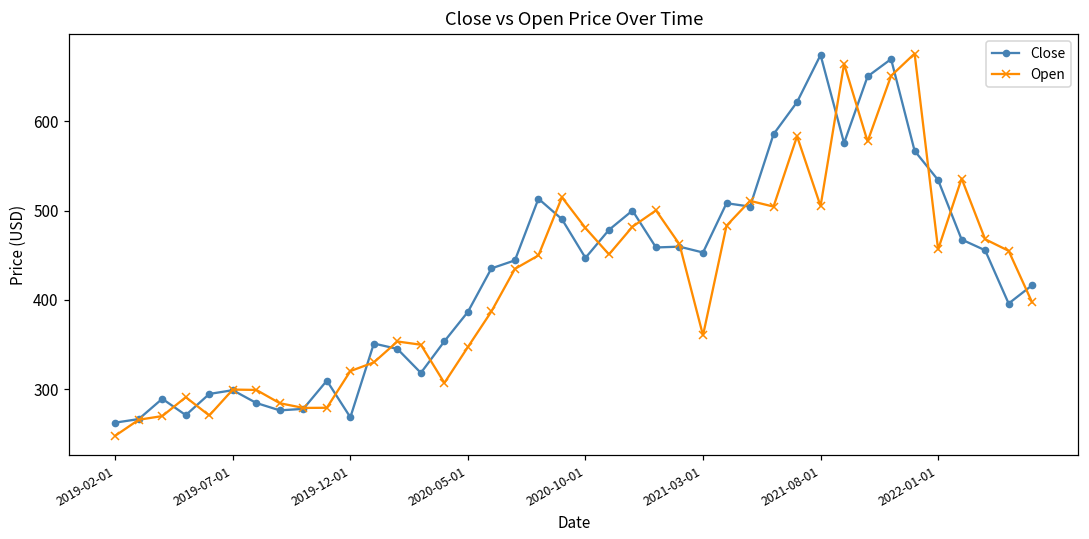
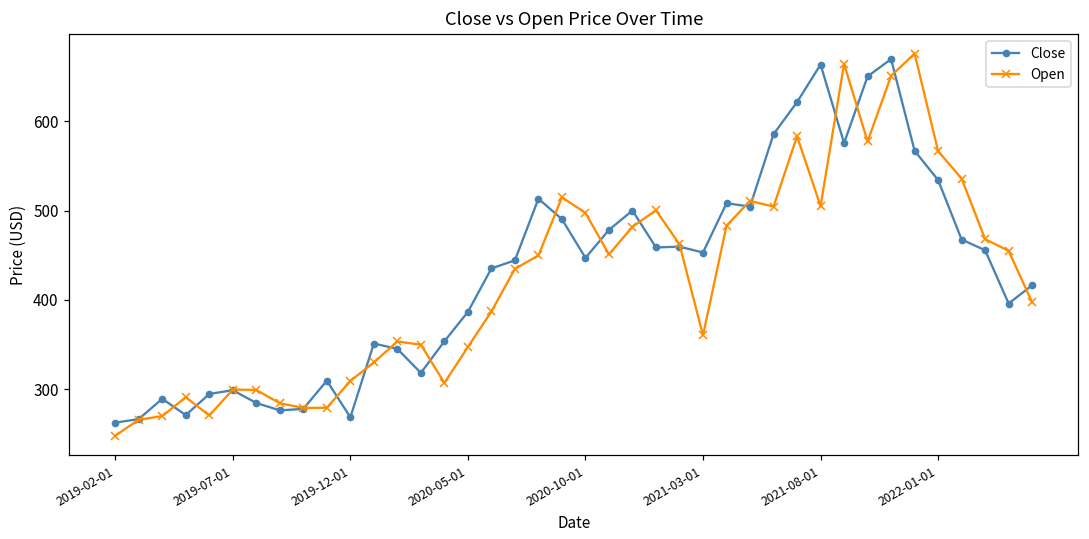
  {
    "Close": {
      "2019-02-01": 260,
      "2019-12-01": 270,
      "2020-05-01": 390,
      "2020-10-01": 450,
      "2021-03-01": 450,
-     "2021-08-01": 670,
+     "2021-08-01": 660,
      "2022-01-01": 530
    },
    "Open": {
      "2019-02-01": 250,
-     "2019-12-01": 320,
+     "2019-12-01": 310,
      "2020-05-01": 350,
-     "2020-10-01": 480,
+     "2020-10-01": 500,
      "2021-03-01": 360,
      "2021-08-01": 510,
-     "2022-01-01": 460
+     "2022-01-01": 570
    }
  }
